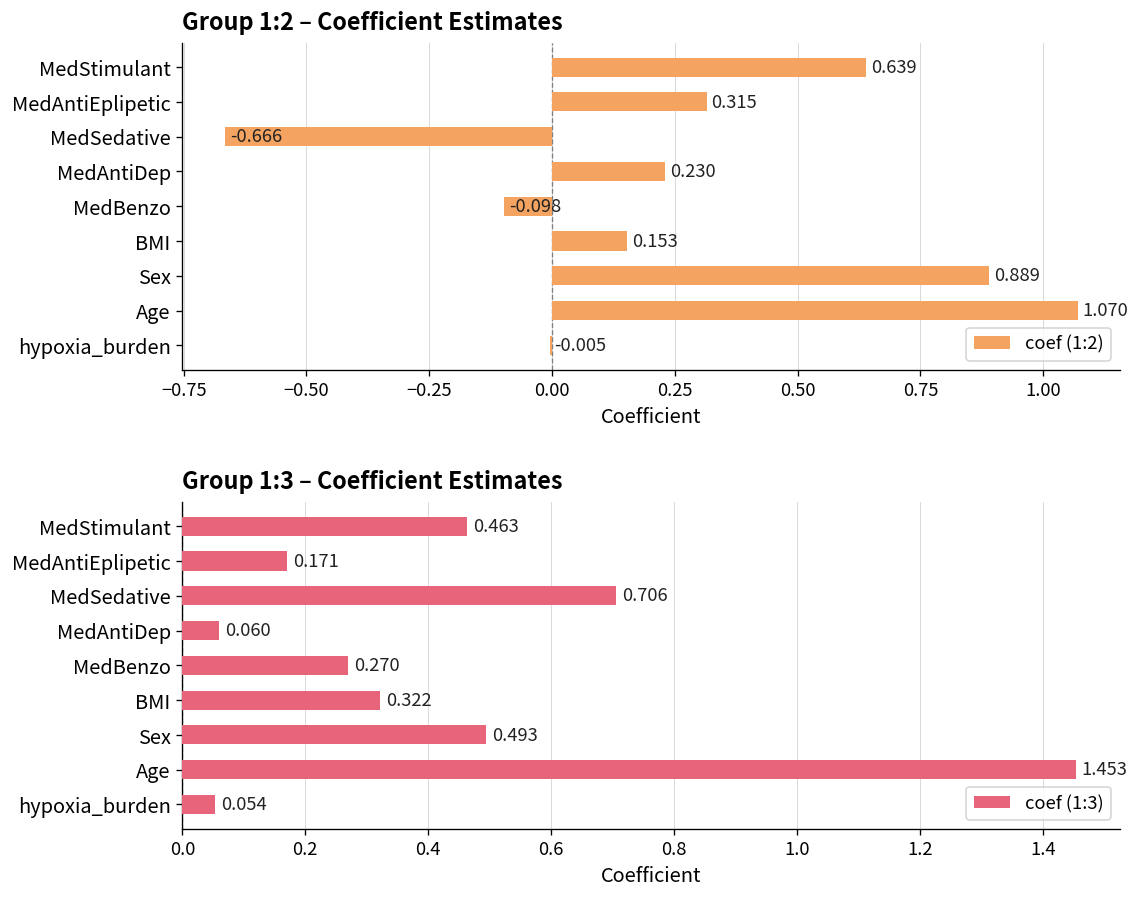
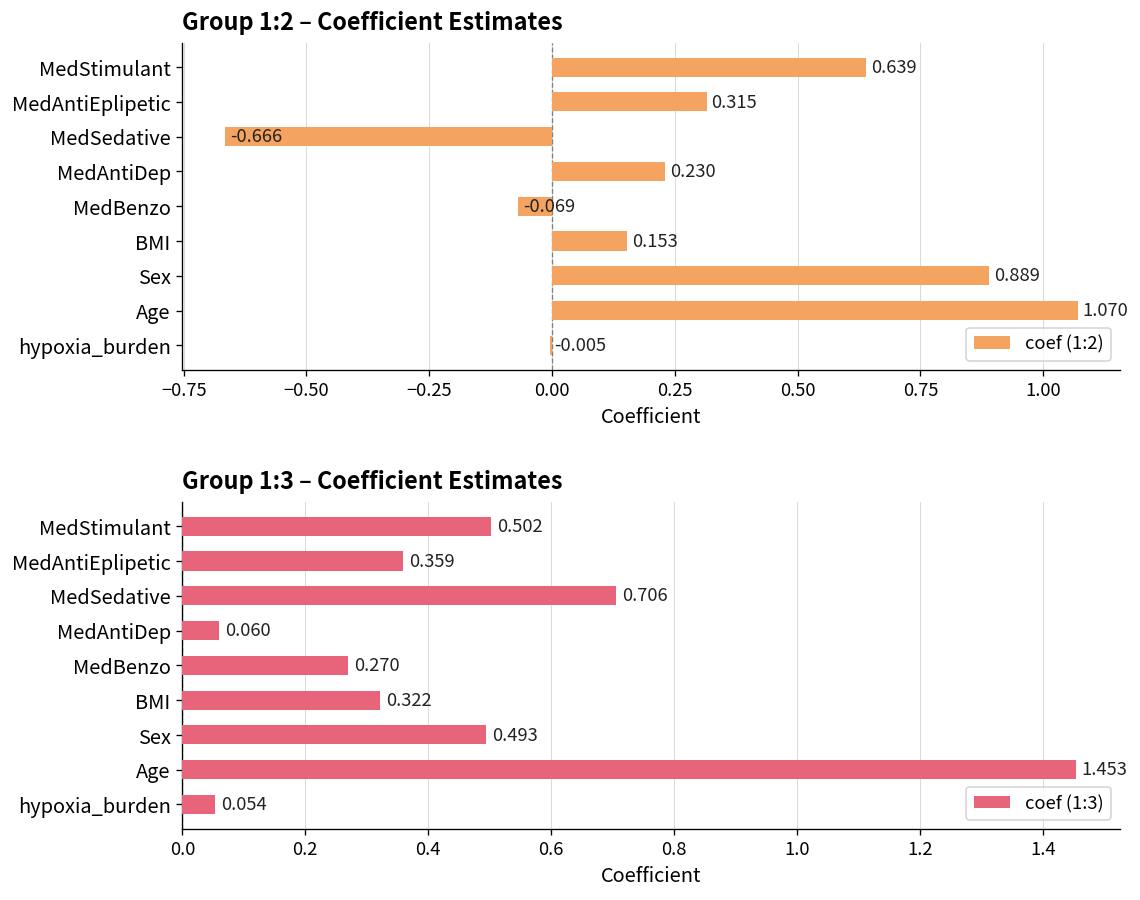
  {
    "Group 1:2 – Coefficient Estimates": {
      "MedStimulant": 0.639,
      "MedAntiEplipetic": 0.315,
      "MedSedative": -0.666,
      "MedAntiDep": 0.230,
-     "MedBenzo": -0.098,
+     "MedBenzo": -0.069,
      "BMI": 0.153,
      "Sex": 0.889,
      "Age": 1.070,
      "hypoxia_burden": -0.005
    },
    "Group 1:3 – Coefficient Estimates": {
-     "MedStimulant": 0.463,
-     "MedAntiEplipetic": 0.171,
+     "MedStimulant": 0.502,
+     "MedAntiEplipetic": 0.359,
      "MedSedative": 0.706,
      "MedAntiDep": 0.060,
      "MedBenzo": 0.270,
      "BMI": 0.322,
      "Sex": 0.493,
      "Age": 1.453,
      "hypoxia_burden": 0.054
    }
  }
